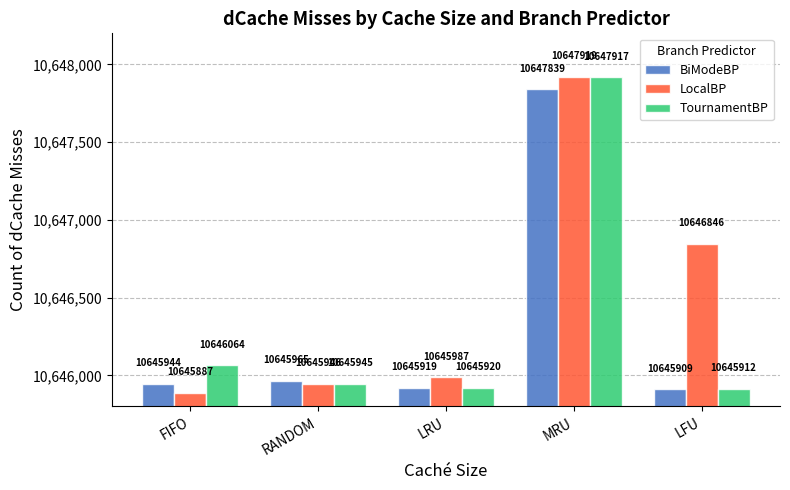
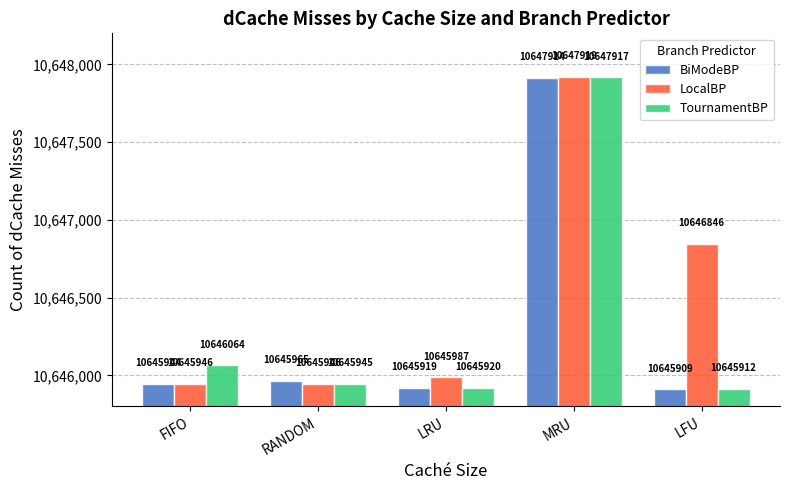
  {
    "BiModeBP": {
      "FIFO": 10645944,
      "LRU": 10645919,
-     "MRU": 10647839,
+     "MRU": 10647914,
      "LFU": 10645909
    },
    "LocalBP": {
-     "FIFO": 10645887,
+     "FIFO": 10645946,
      "LRU": 10645987,
      "LFU": 10646846
    },
    "TournamentBP": {
      "FIFO": 10646064,
      "LRU": 10645920,
      "LFU": 10645912
    }
  }
